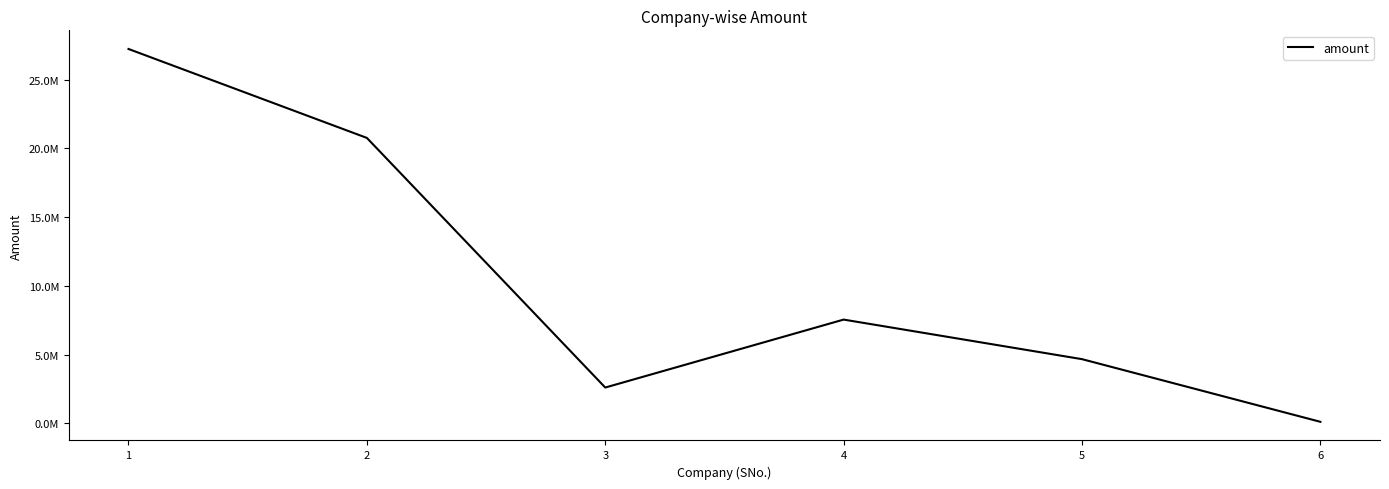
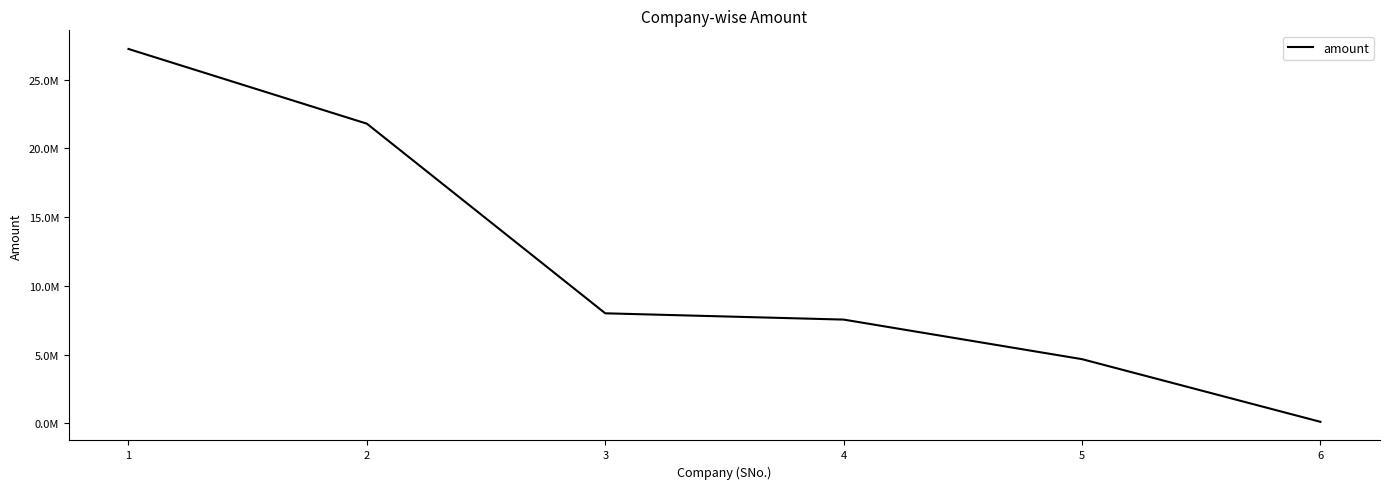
  {
    "1": 27200000,
-   "2": 20800000,
-   "3": 2600000,
+   "2": 21800000,
+   "3": 8000000,
    "4": 7500000,
    "5": 4700000,
    "6": 100000
  }
